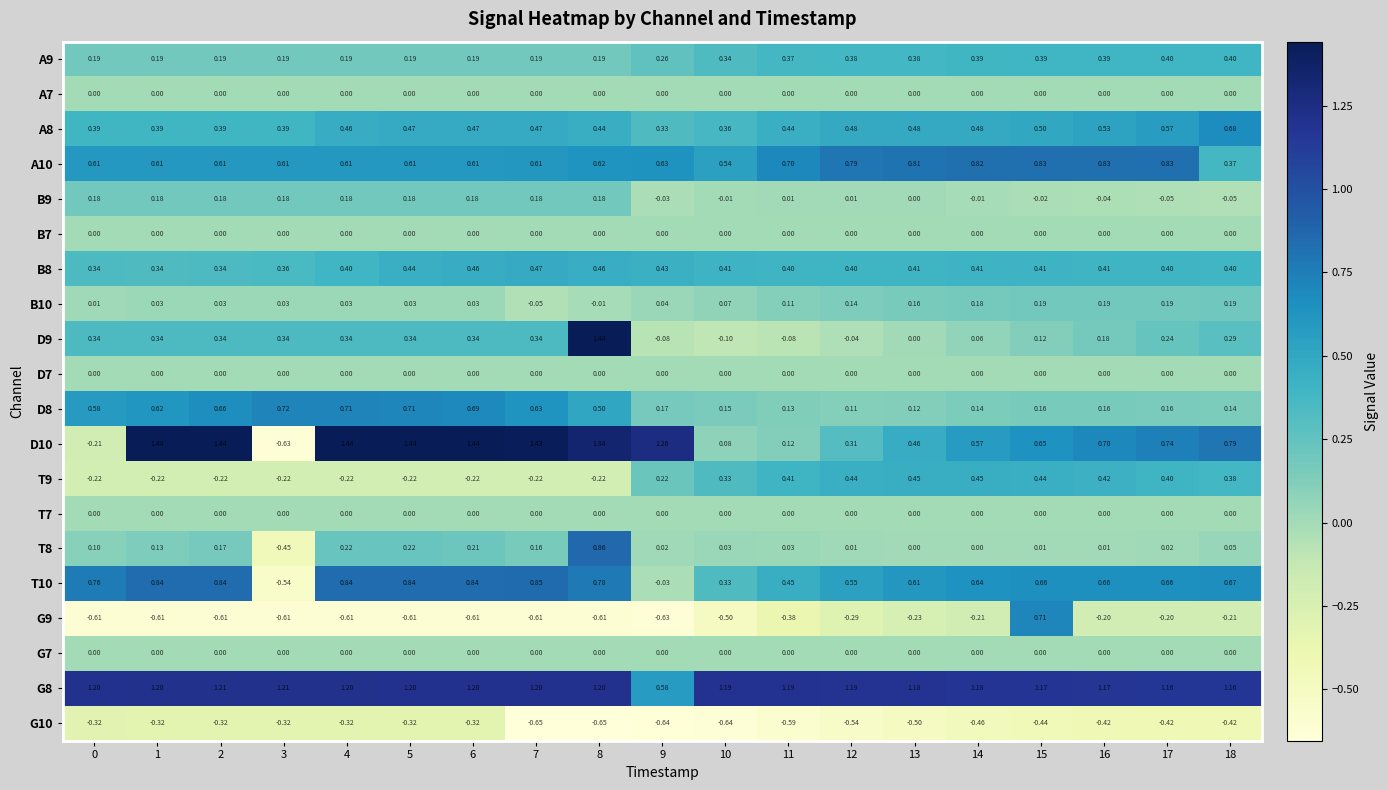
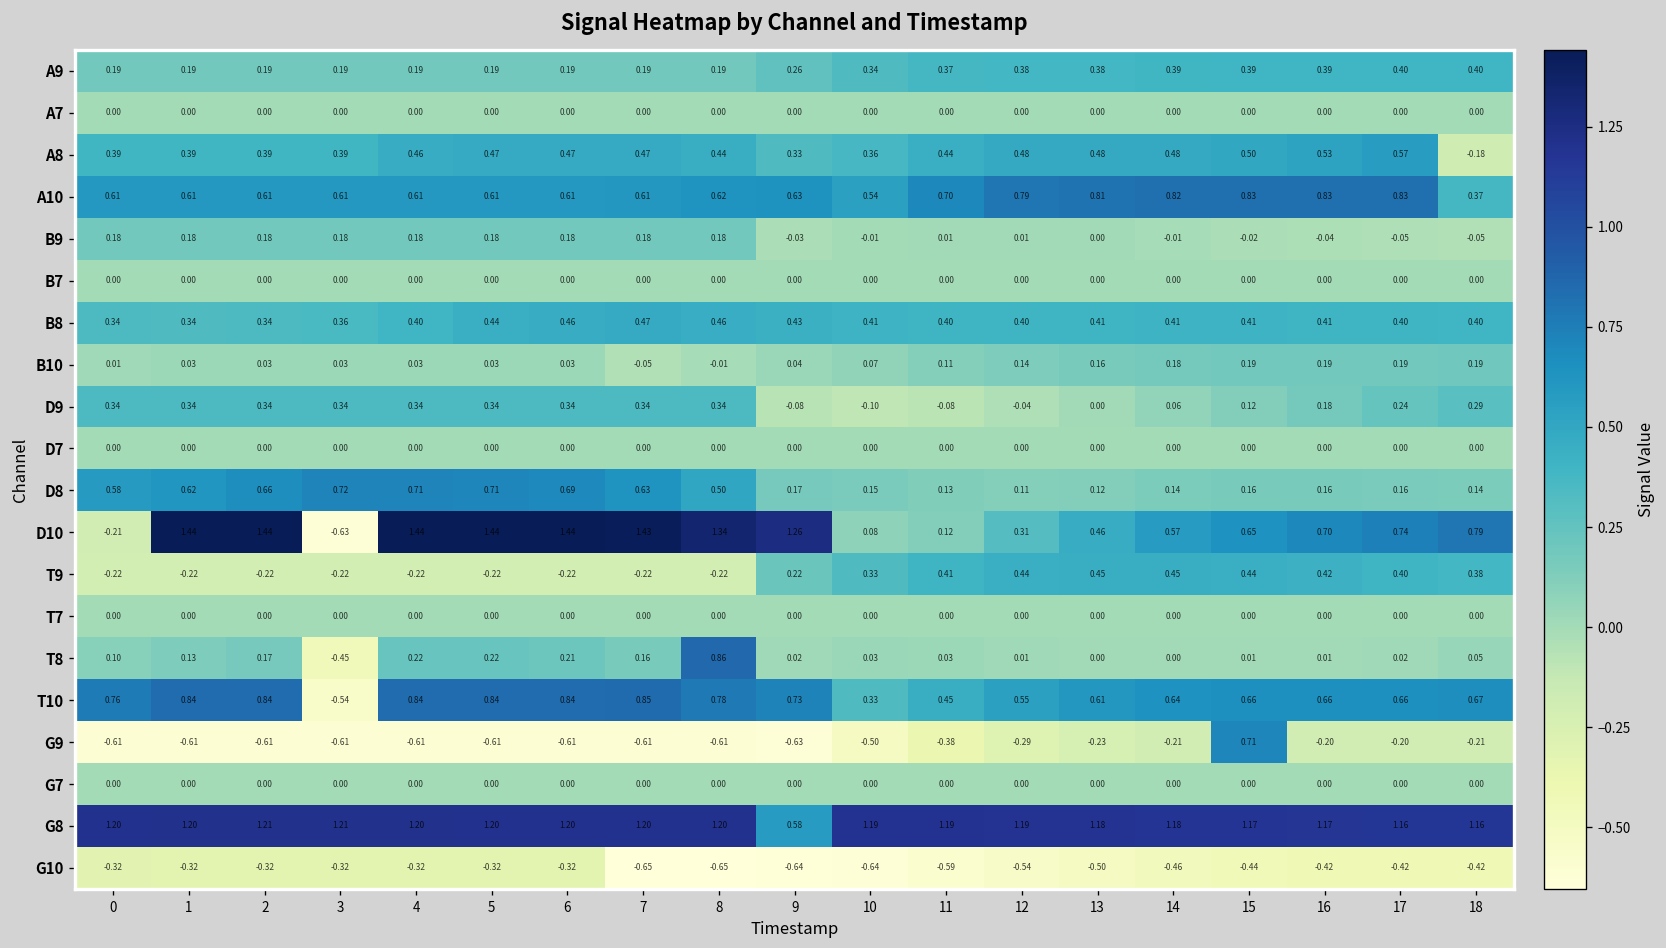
  {
    "A8": {
      "0": 0.39,
      "1": 0.39,
      "2": 0.39,
      "3": 0.39,
      "4": 0.46,
      "5": 0.47,
      "6": 0.47,
      "7": 0.47,
      "8": 0.44,
      "9": 0.33,
      "10": 0.36,
      "11": 0.44,
      "12": 0.48,
      "13": 0.48,
      "14": 0.48,
      "15": 0.50,
      "16": 0.53,
      "17": 0.57,
-     "18": 0.68
+     "18": -0.18
    },
    "D9": {
      "0": 0.34,
      "1": 0.34,
      "2": 0.34,
      "3": 0.34,
      "4": 0.34,
      "5": 0.34,
      "6": 0.34,
      "7": 0.34,
-     "8": 1.44,
+     "8": 0.34,
      "9": -0.08,
      "10": -0.10,
      "11": -0.08,
      "12": -0.04,
      "13": 0.00,
      "14": 0.06,
      "15": 0.12,
      "16": 0.18,
      "17": 0.24,
      "18": 0.29
    },
    "T10": {
      "0": 0.76,
      "1": 0.84,
      "2": 0.84,
      "3": -0.54,
      "4": 0.84,
      "5": 0.84,
      "6": 0.84,
      "7": 0.85,
      "8": 0.78,
-     "9": -0.03,
+     "9": 0.73,
      "10": 0.33,
      "11": 0.45,
      "12": 0.55,
      "13": 0.61,
      "14": 0.64,
      "15": 0.66,
      "16": 0.66,
      "17": 0.66,
      "18": 0.67
    }
  }
